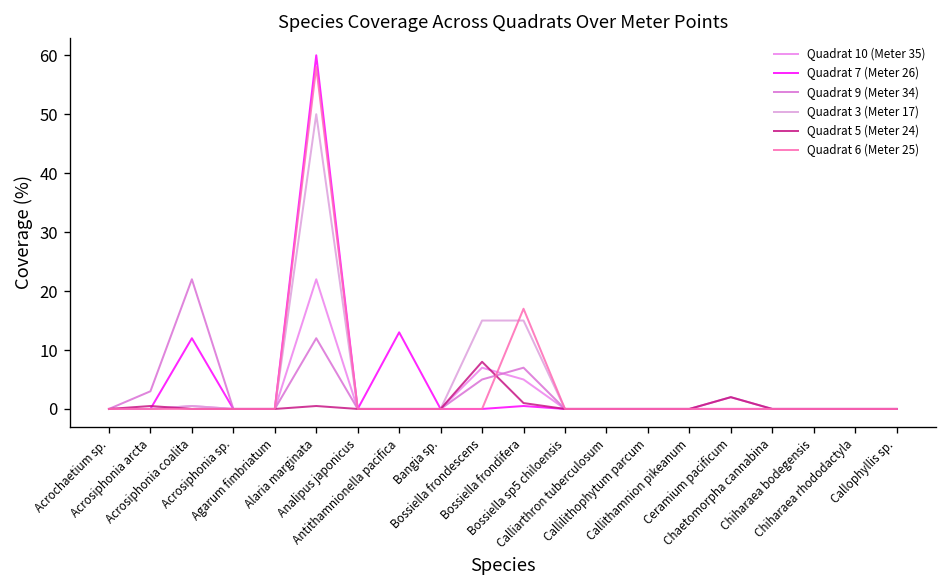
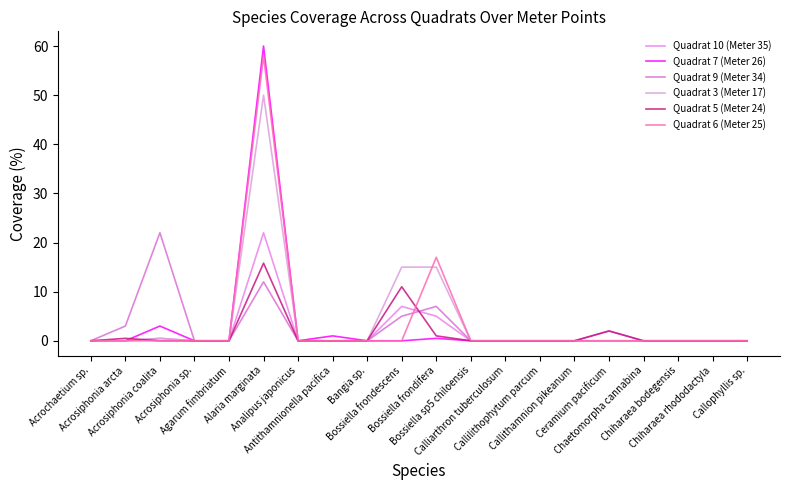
  {
    "Quadrat 7 (Meter 26)": {
-     "Acrosiphonia coalita": 12,
+     "Acrosiphonia coalita": 3,
      "Alaria marginata": 60,
-     "Antithamnionella pacifica": 13
+     "Antithamnionella pacifica": 1
    },
    "Quadrat 5 (Meter 24)": {
-     "Alaria marginata": 1,
-     "Bossiella frondescens": 8
+     "Alaria marginata": 16,
+     "Bossiella frondescens": 11
    }
  }
